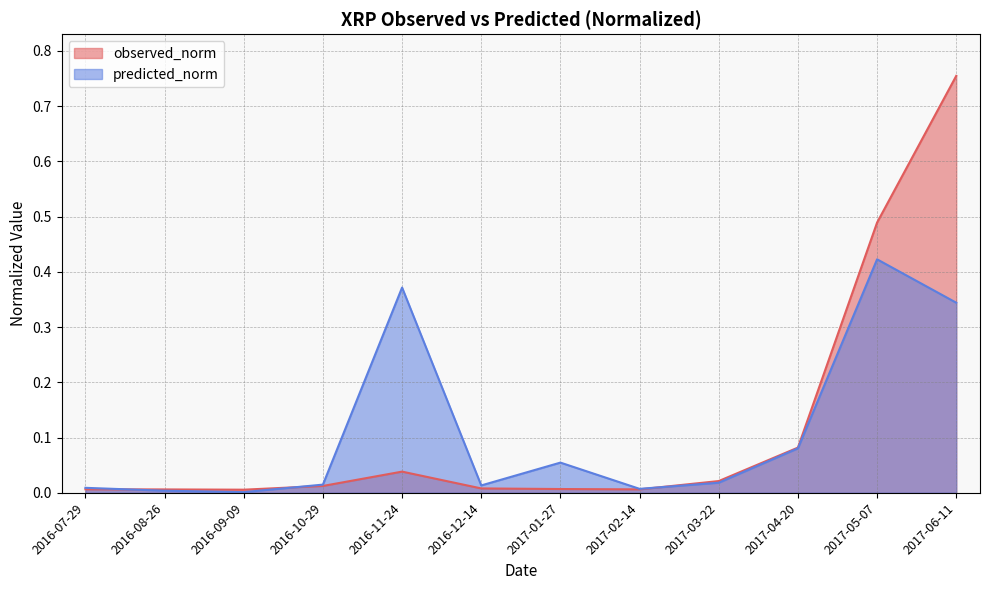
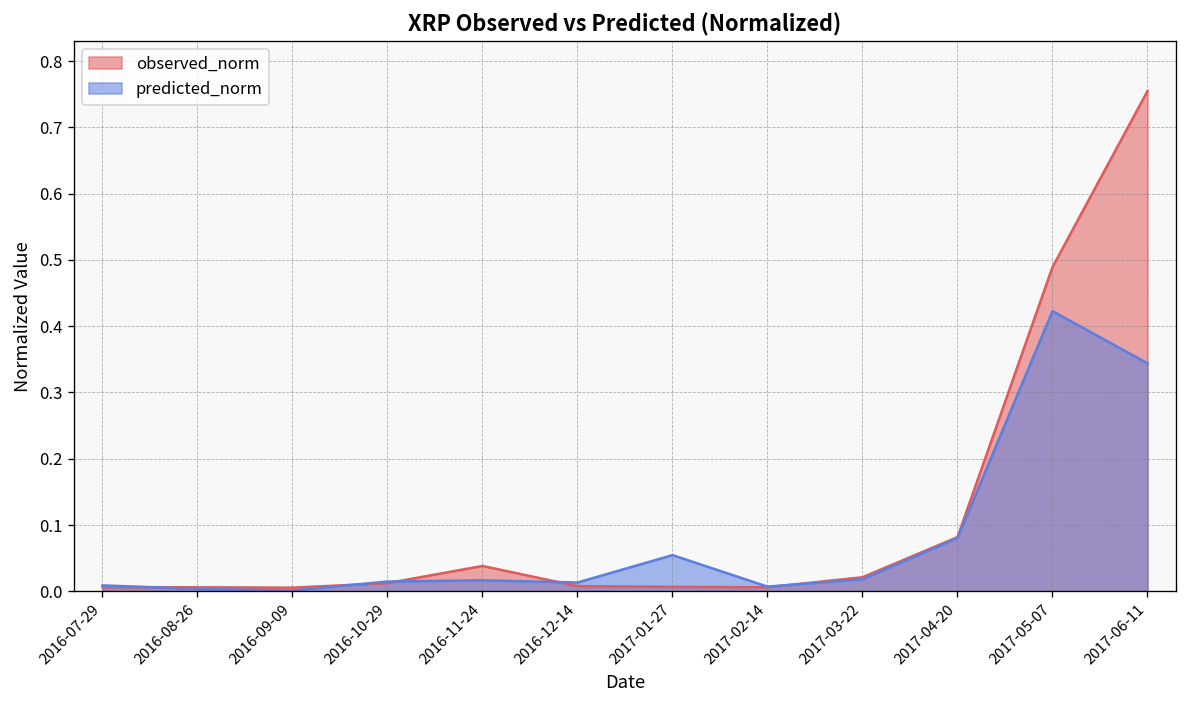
  {
    "observed_norm": {
      "2016-11-24": 0.04,
      "2016-12-14": 0.01,
      "2017-01-27": 0.01,
      "2017-05-07": 0.49,
      "2017-06-11": 0.75
    },
    "predicted_norm": {
-     "2016-11-24": 0.37,
+     "2016-11-24": 0.02,
      "2016-12-14": 0.01,
      "2017-01-27": 0.05,
      "2017-05-07": 0.42,
      "2017-06-11": 0.34
    }
  }
